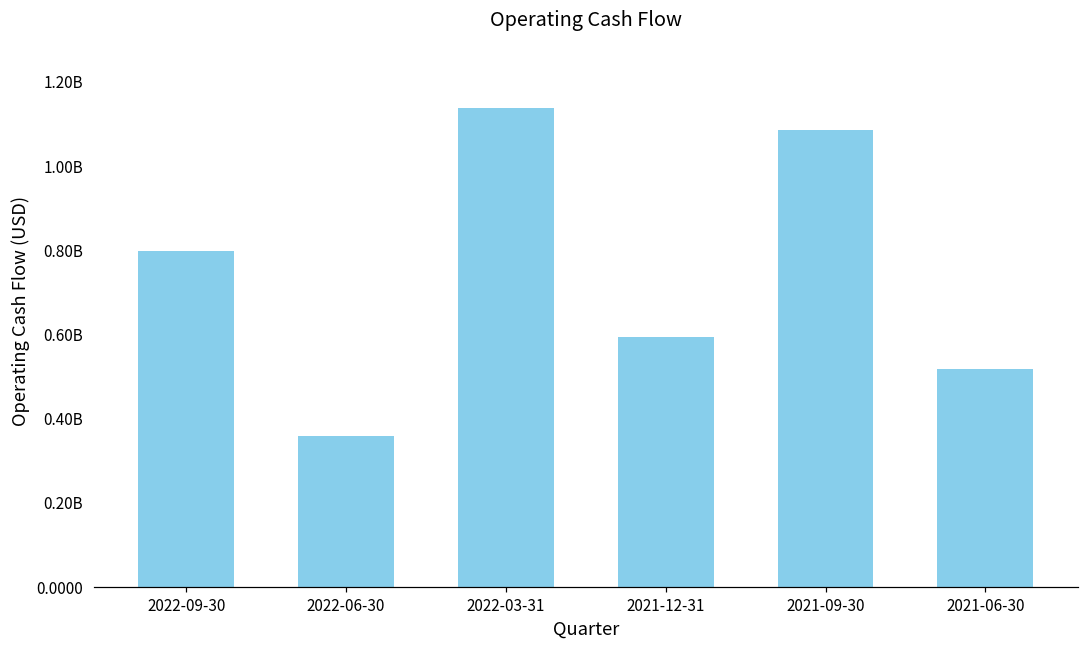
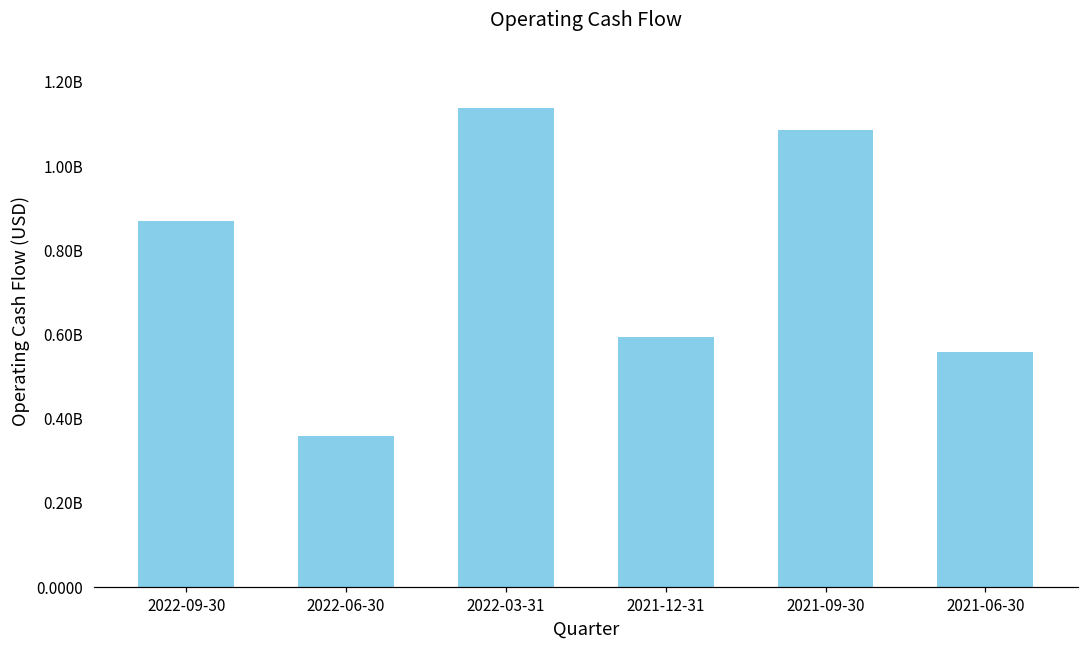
  {
-   "2022-09-30": 800000000,
+   "2022-09-30": 870000000,
    "2022-06-30": 360000000,
    "2022-03-31": 1140000000,
    "2021-12-31": 590000000,
    "2021-09-30": 1090000000,
-   "2021-06-30": 520000000
+   "2021-06-30": 560000000
  }
